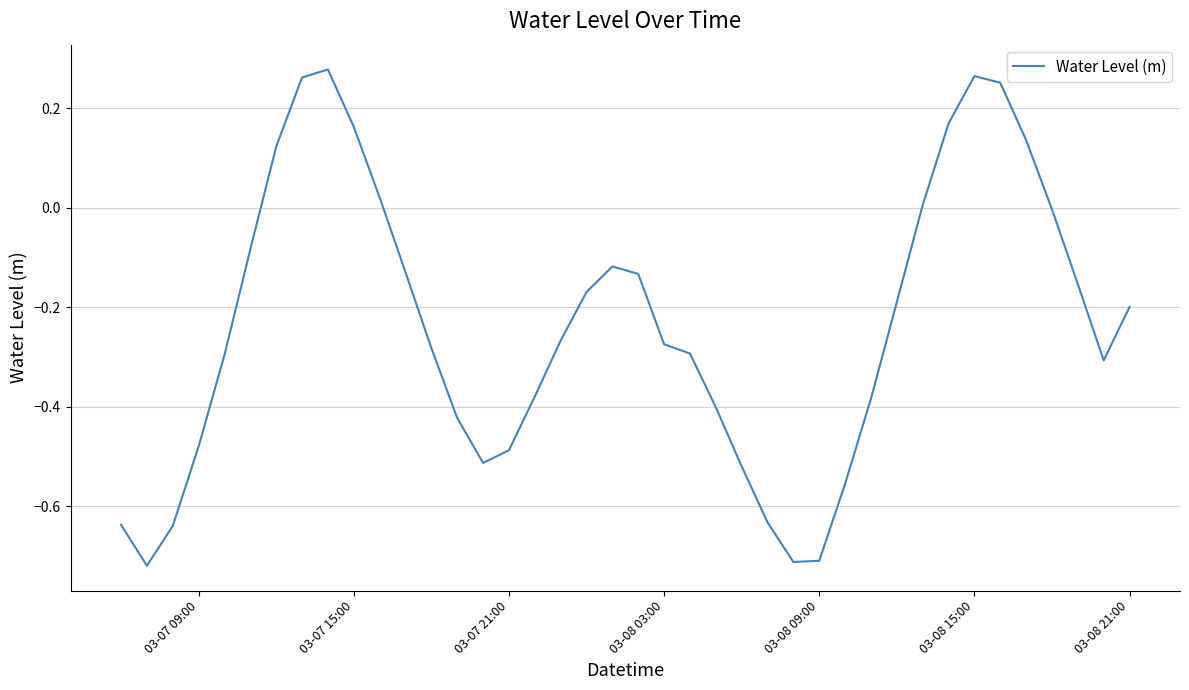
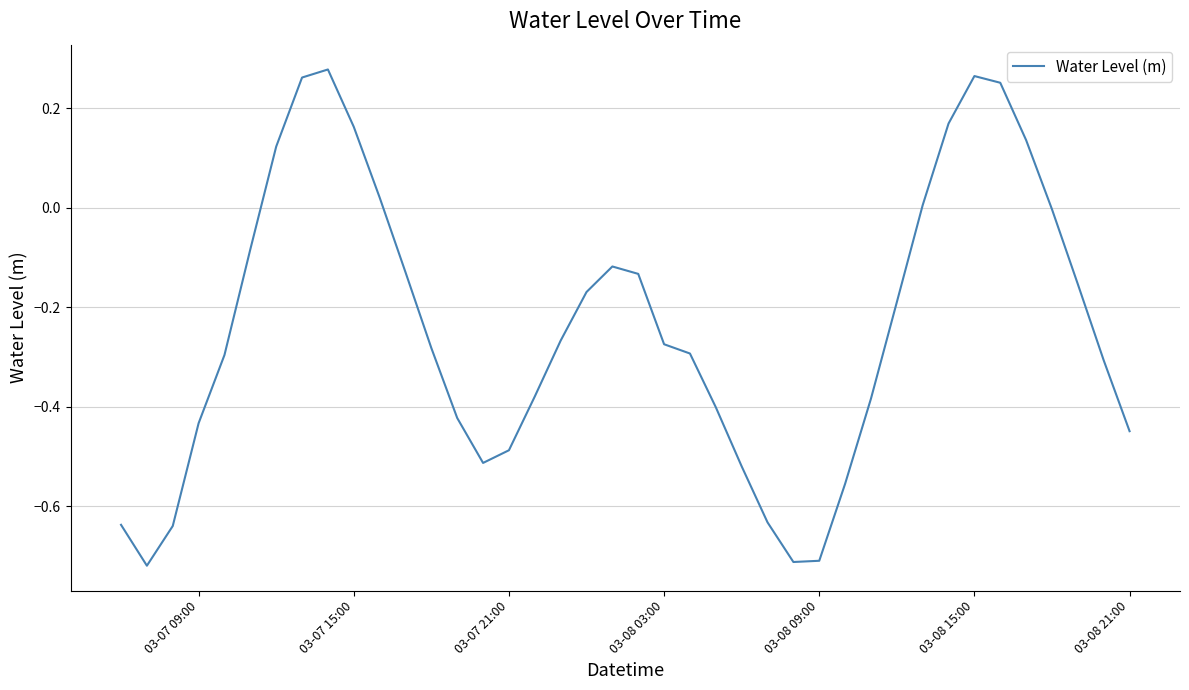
  {
-   "03-07 09:00": -0.48,
+   "03-07 09:00": -0.43,
    "03-07 15:00": 0.16,
    "03-07 21:00": -0.49,
    "03-08 03:00": -0.27,
    "03-08 09:00": -0.71,
    "03-08 15:00": 0.26,
-   "03-08 21:00": -0.20
+   "03-08 21:00": -0.45
  }
